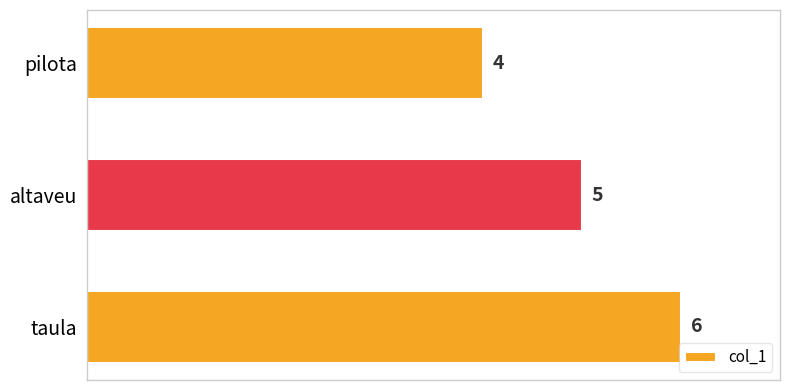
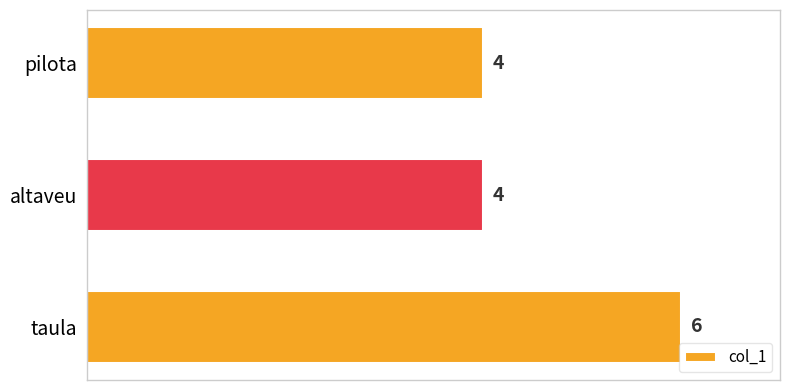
  {
    "pilota": 4,
-   "altaveu": 5,
+   "altaveu": 4,
    "taula": 6
  }
